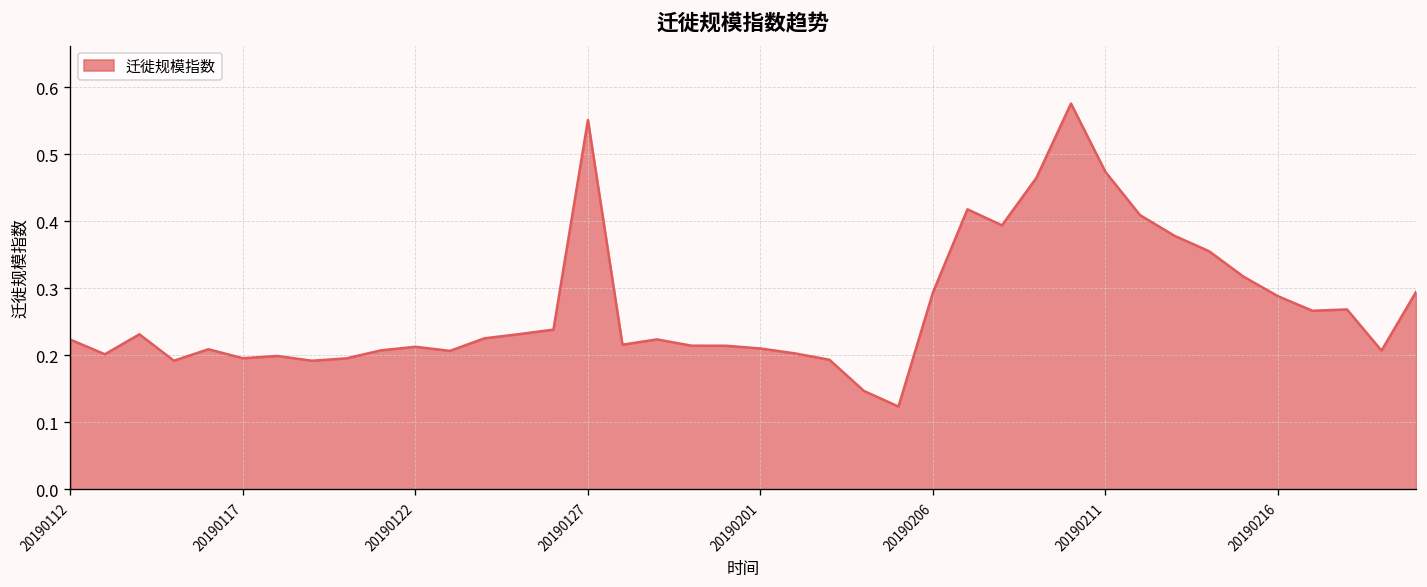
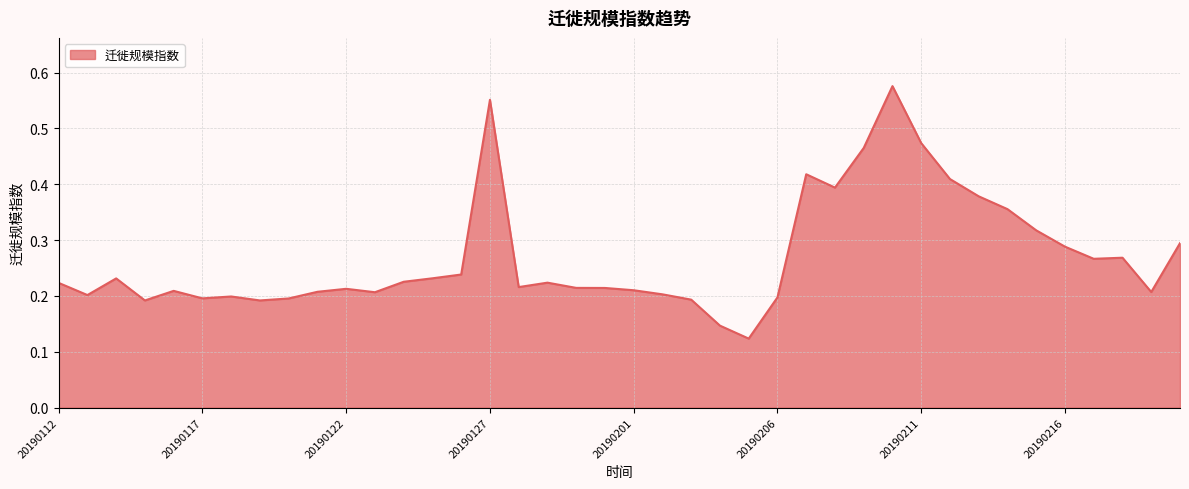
  {
    "20190112": 0.22,
    "20190117": 0.20,
    "20190122": 0.21,
    "20190127": 0.55,
    "20190201": 0.21,
-   "20190206": 0.29,
+   "20190206": 0.20,
    "20190211": 0.47,
    "20190216": 0.29
  }
